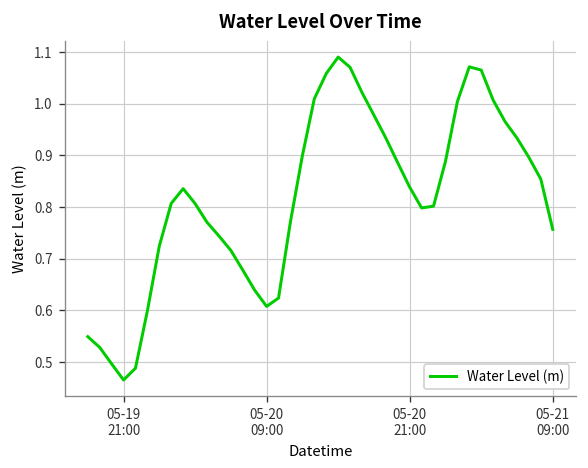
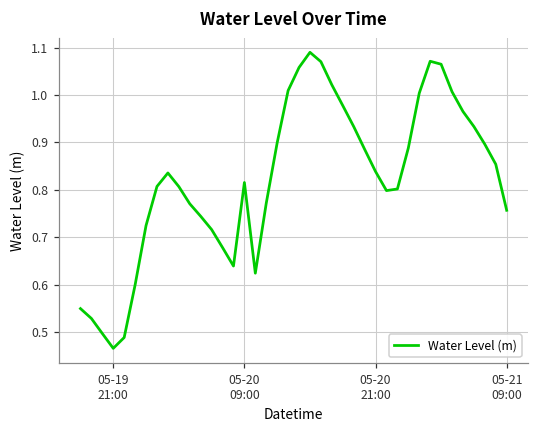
  {
    "05-19 21:00": 0.47,
-   "05-20 09:00": 0.61,
+   "05-20 09:00": 0.82,
    "05-20 21:00": 0.84,
    "05-21 09:00": 0.76
  }
